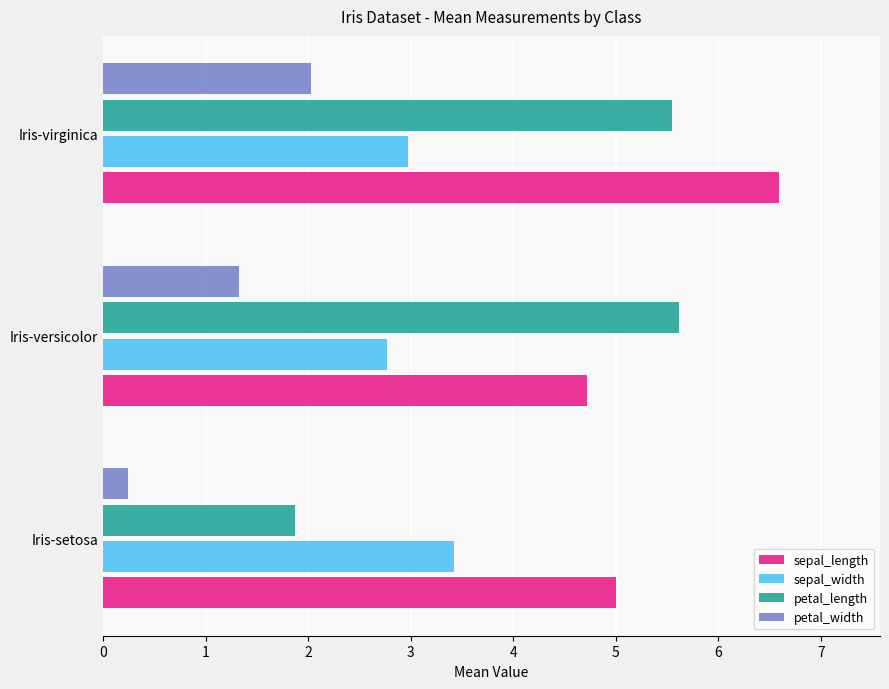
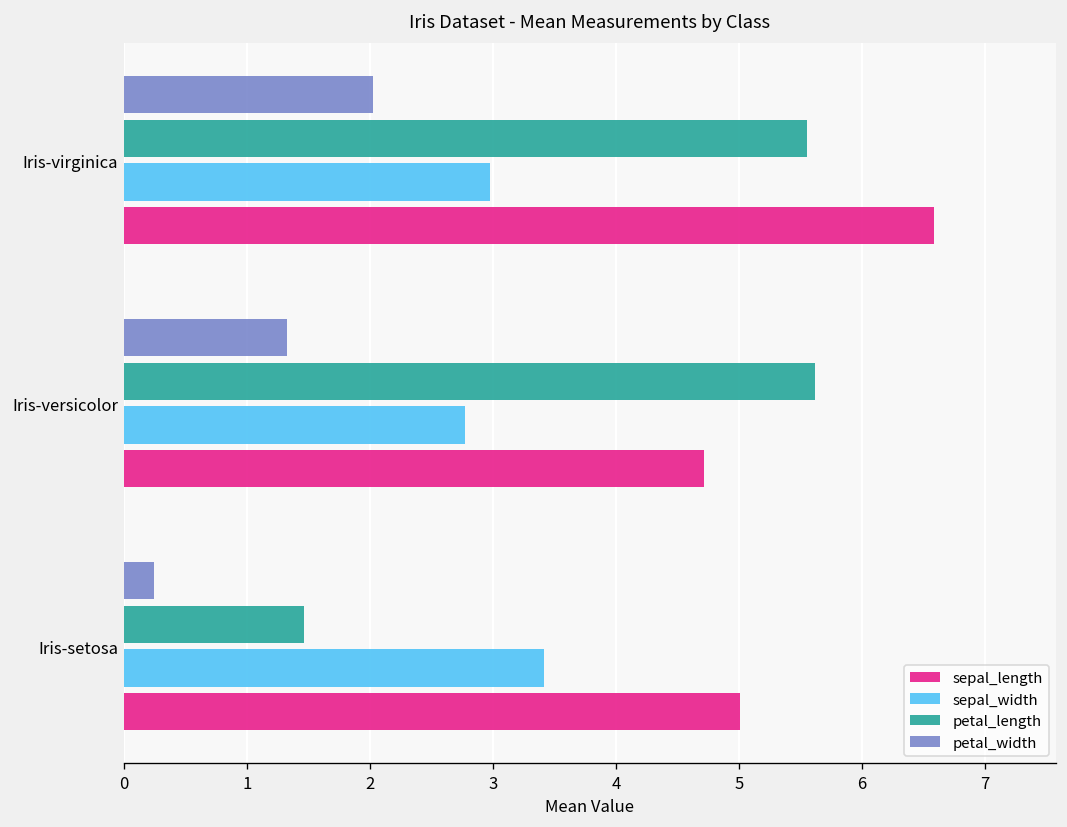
  {
    "sepal_length": {
      "Iris-virginica": 6.59,
      "Iris-versicolor": 4.72,
      "Iris-setosa": 5.01
    },
    "sepal_width": {
      "Iris-virginica": 2.97,
      "Iris-versicolor": 2.77,
      "Iris-setosa": 3.42
    },
    "petal_length": {
      "Iris-virginica": 5.55,
      "Iris-versicolor": 5.62,
-     "Iris-setosa": 1.87
+     "Iris-setosa": 1.46
    },
    "petal_width": {
      "Iris-virginica": 2.03,
      "Iris-versicolor": 1.33,
      "Iris-setosa": 0.24
    }
  }
